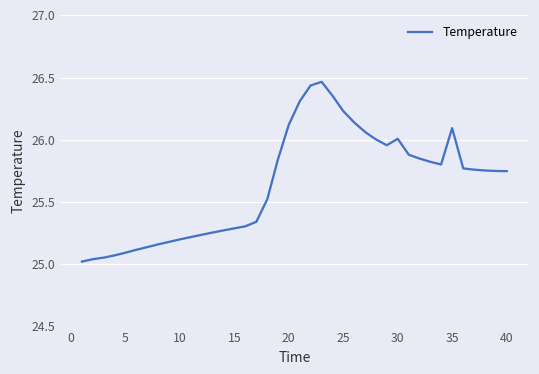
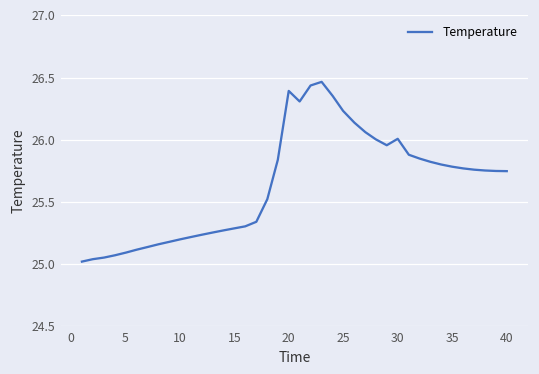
  {
    "10": 25.20,
-   "20": 26.12,
+   "20": 26.39,
    "25": 26.23,
    "30": 26.01,
-   "35": 26.09
+   "35": 25.78
  }
